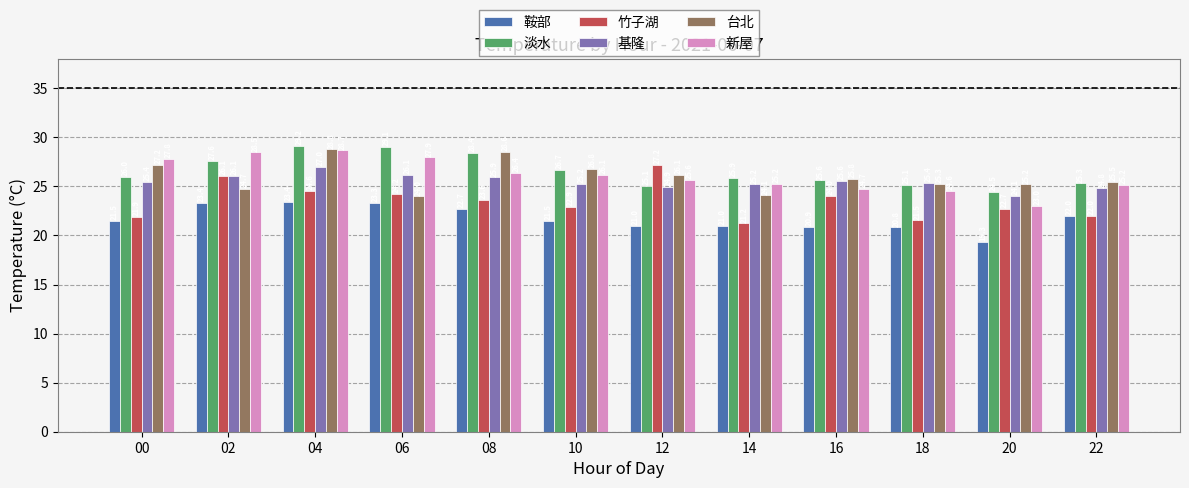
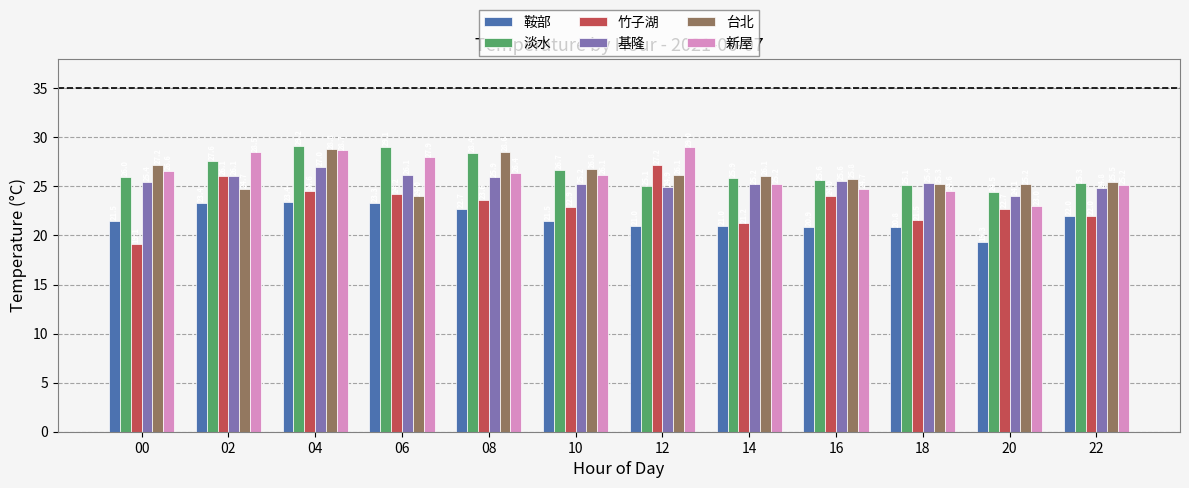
  {
    "淡水": {
      "00": 26,
      "02": 28,
      "04": 29,
      "06": 29,
      "08": 28,
      "10": 27,
      "12": 25,
      "14": 26,
      "16": 26,
      "18": 25,
      "20": 24,
      "22": 25
    },
    "竹子湖": {
-     "00": 22,
+     "00": 19,
      "02": 26,
      "04": 25,
      "06": 24,
      "08": 24,
      "10": 23,
      "12": 27,
      "14": 21,
      "16": 24,
      "18": 22,
      "20": 23,
      "22": 22
    },
    "台北": {
      "00": 27,
      "02": 25,
      "04": 29,
      "06": 24,
      "08": 29,
      "10": 27,
      "12": 26,
-     "14": 24,
+     "14": 26,
      "16": 26,
      "18": 25,
      "20": 25,
      "22": 25
    },
    "新屋": {
-     "00": 28,
+     "00": 27,
      "02": 28,
      "04": 29,
      "06": 28,
      "08": 26,
      "10": 26,
-     "12": 26,
+     "12": 29,
      "14": 25,
      "16": 25,
      "18": 25,
      "20": 23,
      "22": 25
    }
  }
